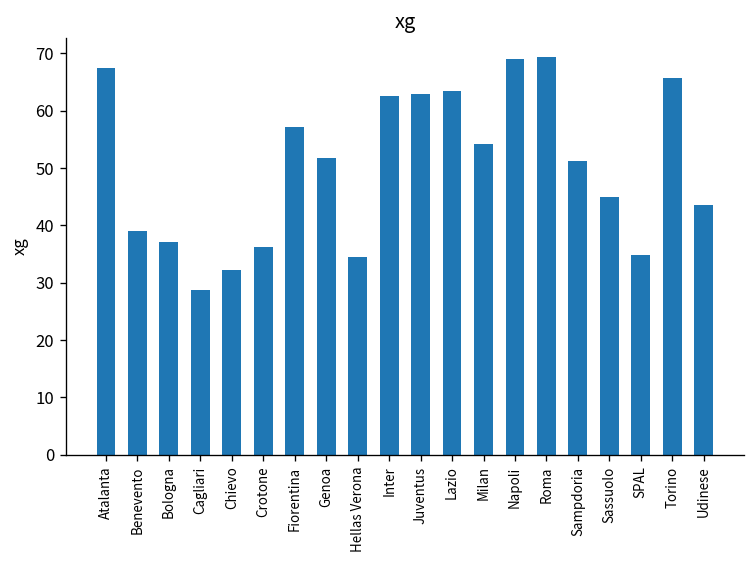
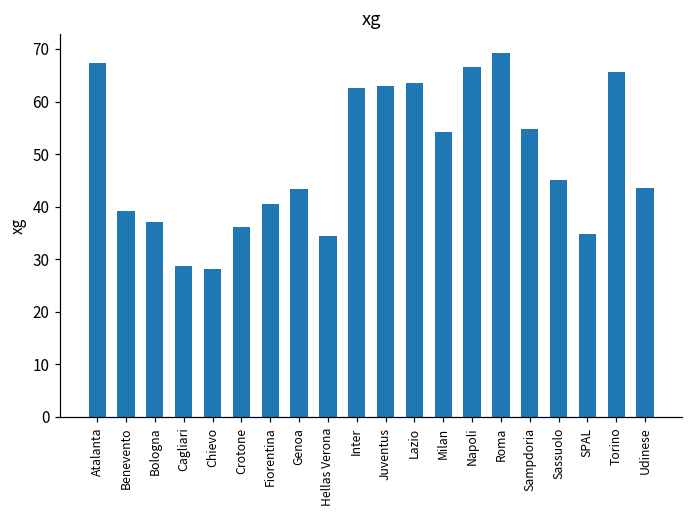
  {
    "Atalanta": 67,
    "Benevento": 39,
    "Bologna": 37,
    "Cagliari": 29,
-   "Chievo": 32,
+   "Chievo": 28,
    "Crotone": 36,
-   "Fiorentina": 57,
-   "Genoa": 52,
+   "Fiorentina": 41,
+   "Genoa": 43,
    "Hellas Verona": 35,
    "Inter": 63,
    "Juventus": 63,
    "Lazio": 64,
    "Milan": 54,
-   "Napoli": 69,
+   "Napoli": 67,
    "Roma": 69,
-   "Sampdoria": 51,
+   "Sampdoria": 55,
    "Sassuolo": 45,
    "SPAL": 35,
    "Torino": 66,
    "Udinese": 44
  }
